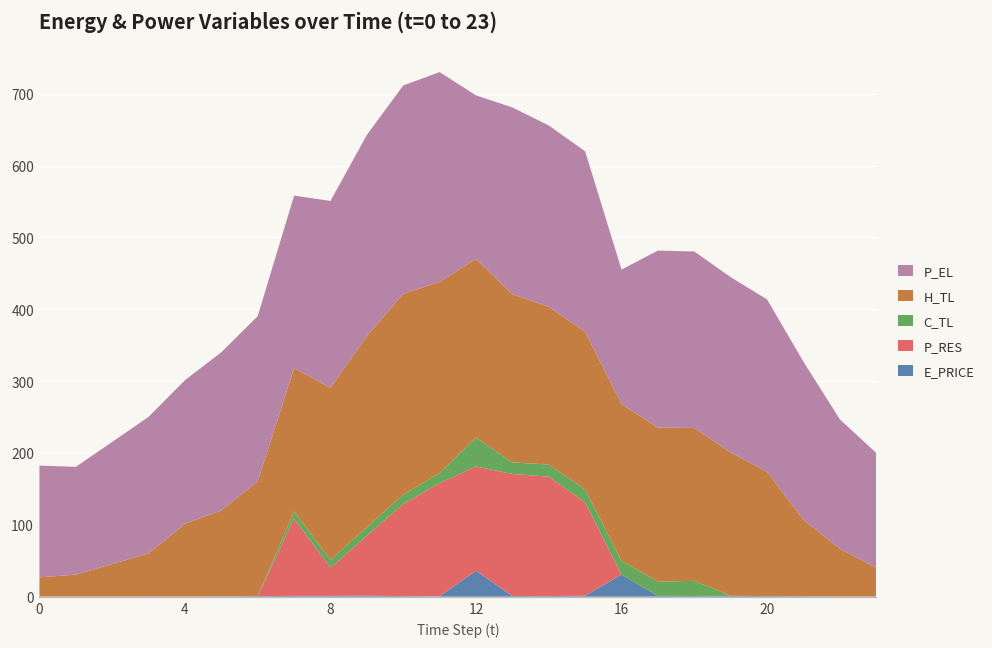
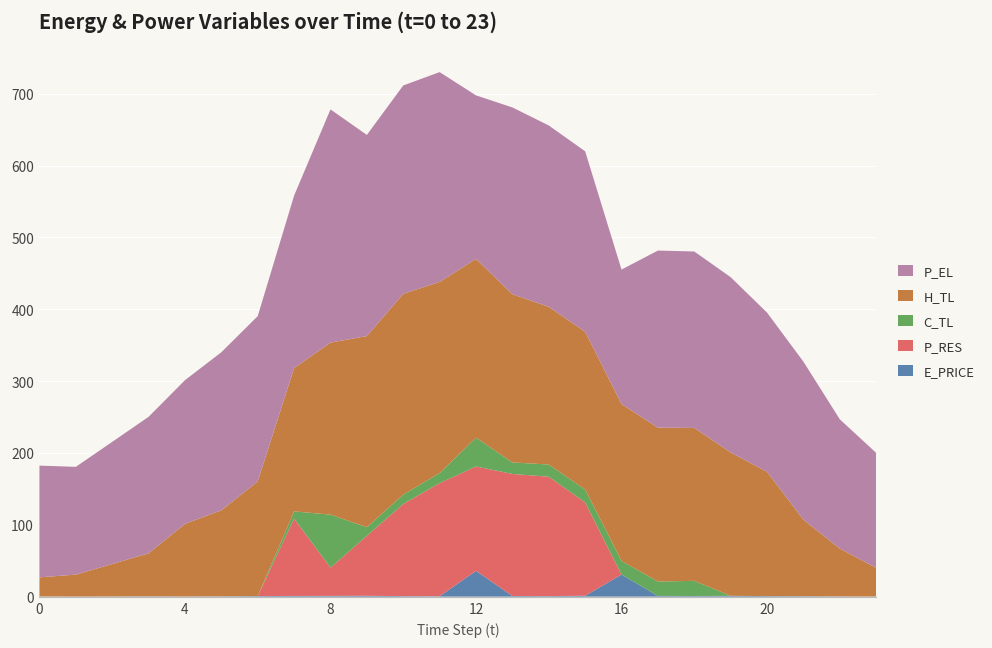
  {
    "E_PRICE": {
      "12": 40
    },
    "C_TL": {
-     "8": 10,
+     "8": 70,
      "12": 40,
      "16": 20
    },
    "P_EL": {
      "0": 160,
      "4": 200,
-     "8": 260,
+     "8": 320,
      "12": 230,
      "16": 190,
-     "20": 240
+     "20": 220
    }
  }
